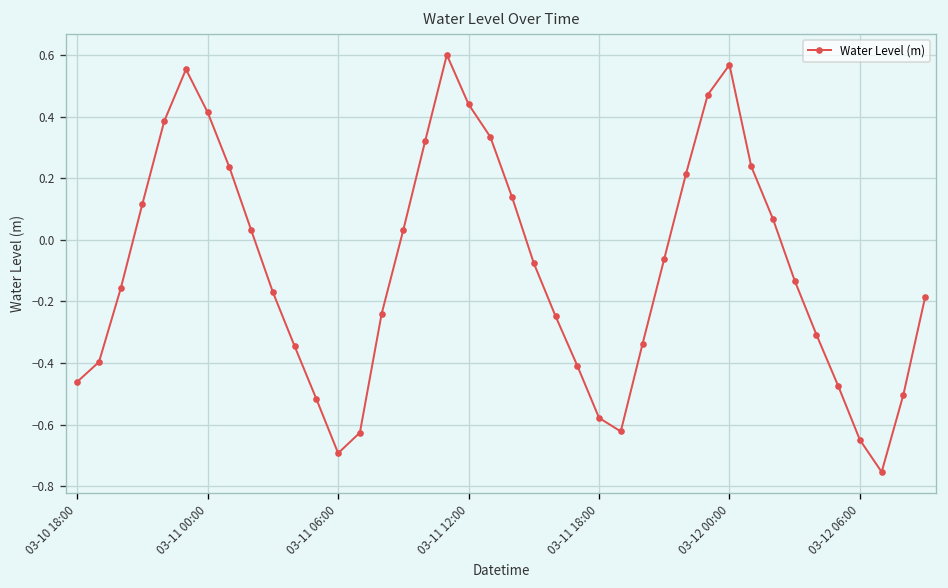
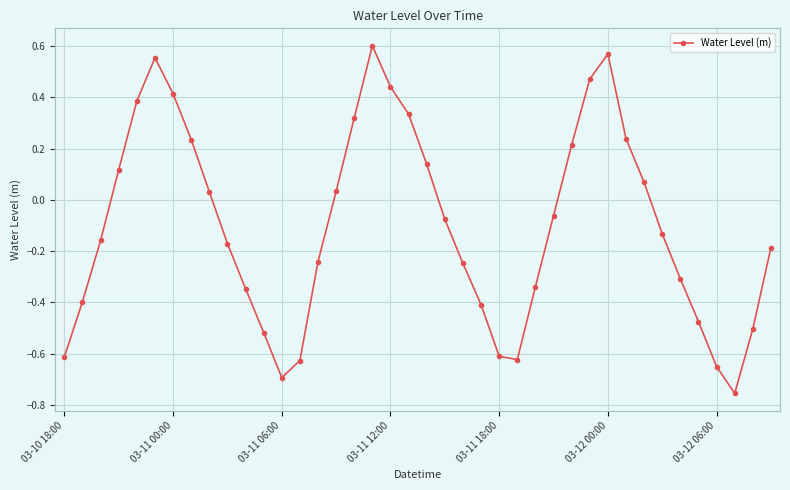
  {
-   "03-10 18:00": -0.46,
+   "03-10 18:00": -0.61,
    "03-11 00:00": 0.41,
    "03-11 06:00": -0.69,
    "03-11 12:00": 0.44,
-   "03-11 18:00": -0.58,
+   "03-11 18:00": -0.61,
    "03-12 00:00": 0.57,
    "03-12 06:00": -0.65
  }
